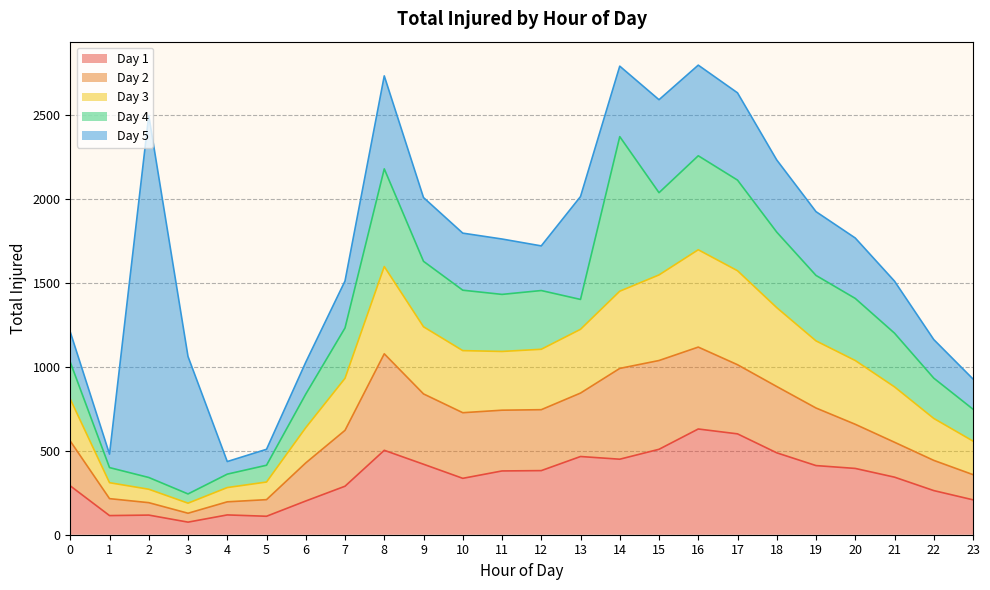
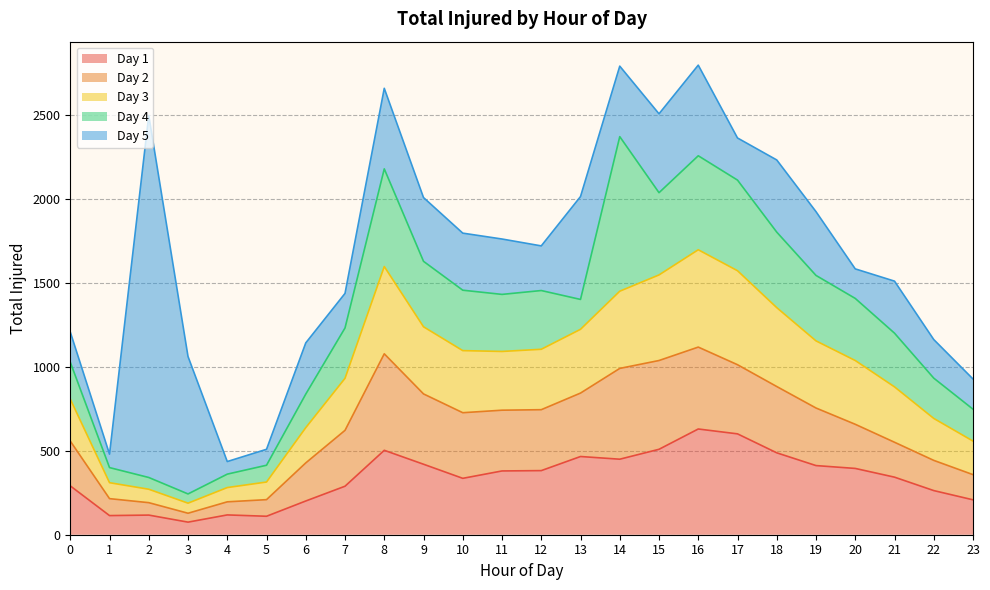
  {
    "Day 4": {
      "0": 220,
      "1": 90,
      "2": 70,
      "3": 60,
      "4": 80,
      "5": 100,
      "6": 200,
      "7": 300,
      "8": 580,
      "9": 390,
      "10": 360,
      "11": 340,
      "12": 350,
      "13": 180,
      "14": 920,
      "15": 490,
      "16": 560,
      "17": 540,
      "18": 450,
      "19": 390,
      "20": 370,
      "21": 320,
      "22": 240,
      "23": 190
    },
    "Day 5": {
      "0": 180,
      "1": 80,
      "3": 820,
      "4": 80,
      "5": 100,
-     "6": 190,
-     "7": 280,
-     "8": 550,
+     "6": 310,
+     "7": 210,
+     "8": 480,
      "9": 380,
      "10": 340,
      "11": 330,
      "12": 270,
      "13": 610,
      "14": 420,
-     "15": 550,
+     "15": 470,
      "16": 540,
-     "17": 520,
+     "17": 250,
      "18": 430,
      "19": 380,
-     "20": 360,
+     "20": 180,
      "21": 310,
      "22": 230,
      "23": 180
    }
  }
